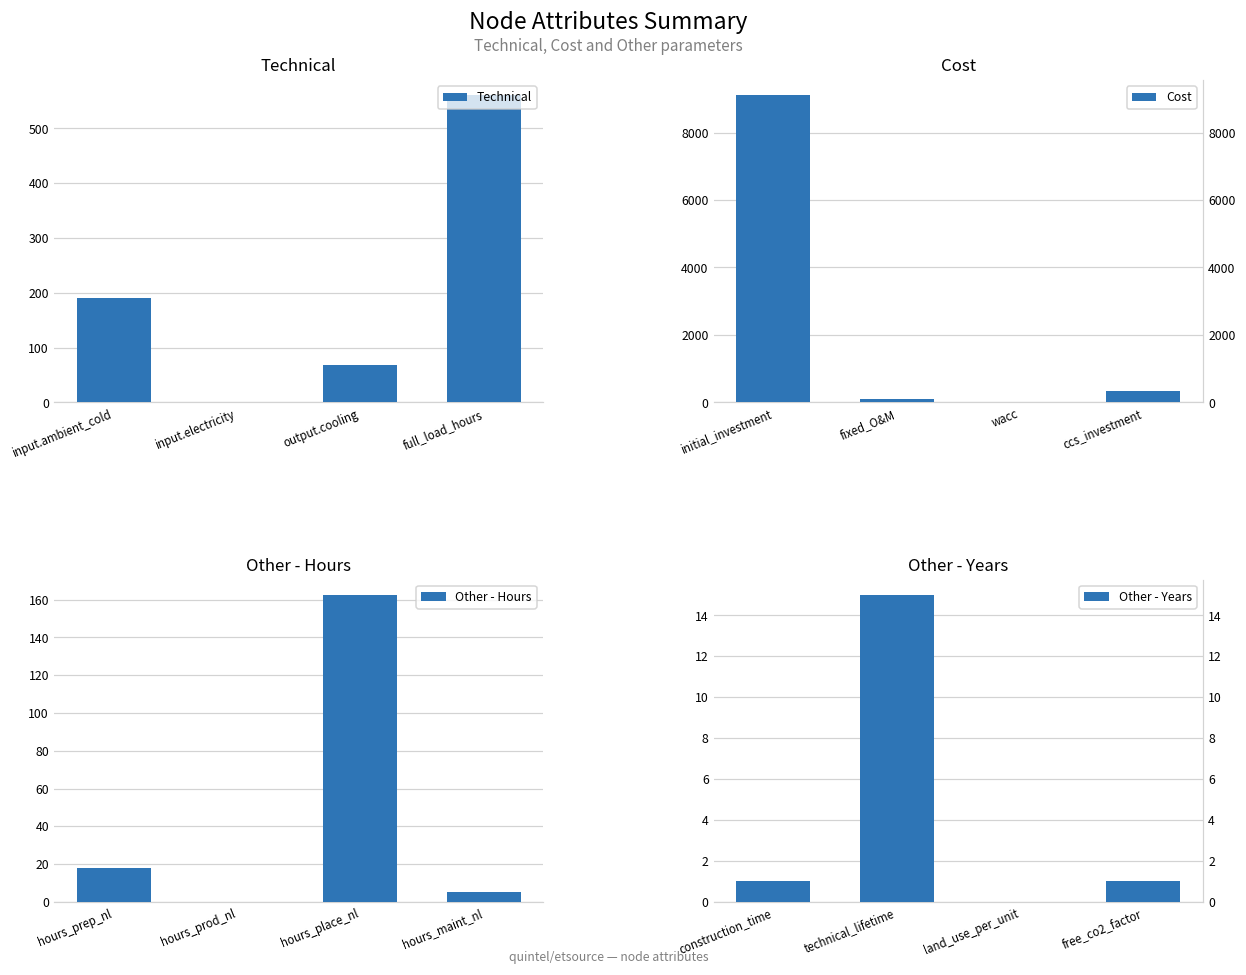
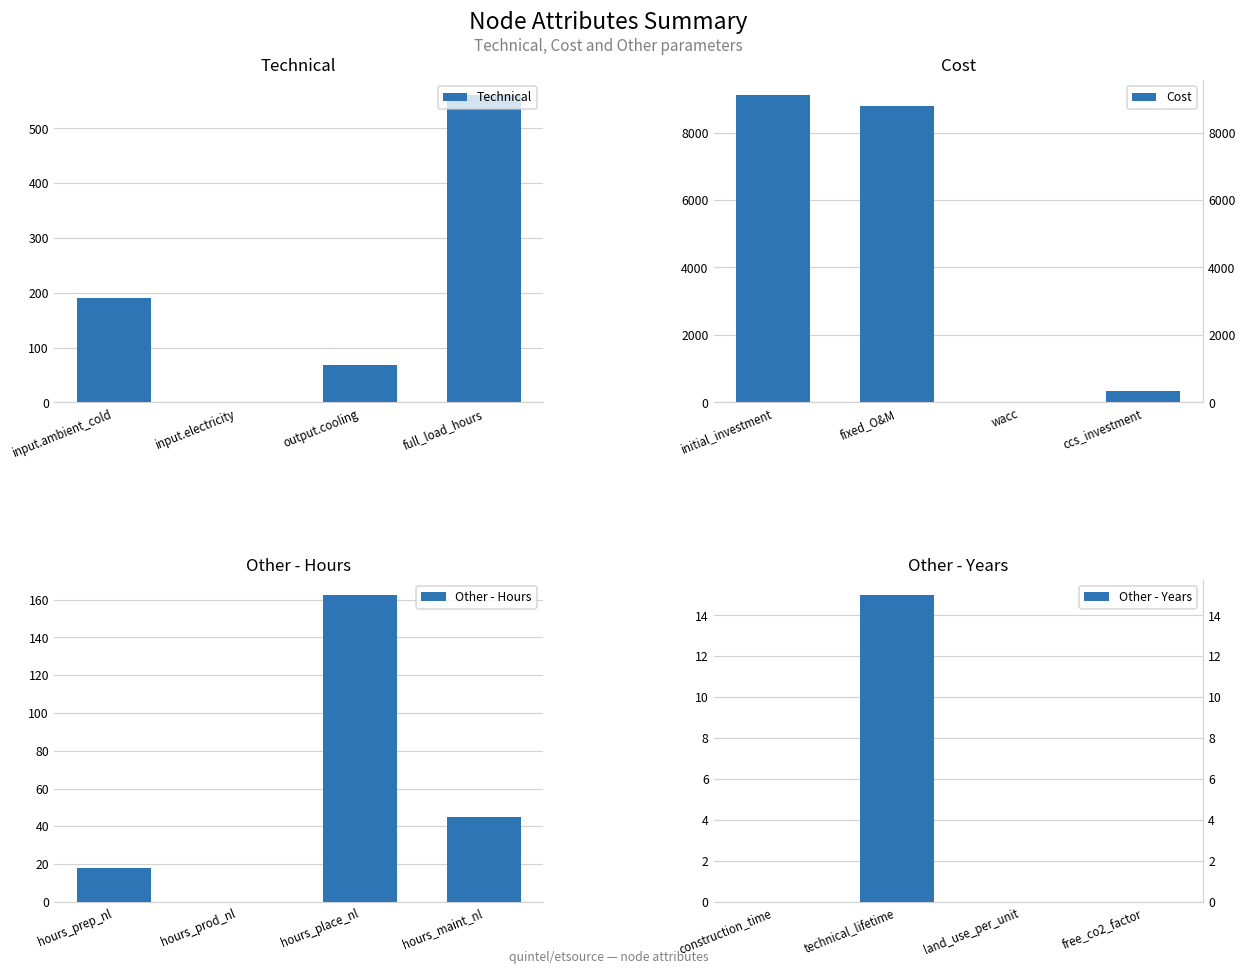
  {
    "Technical": {
      "input.ambient_cold": 190,
      "output.cooling": 70
    },
    "Cost": {
      "initial_investment": 9100,
-     "fixed_O&M": 100,
+     "fixed_O&M": 8800,
      "ccs_investment": 300
    },
    "Other - Hours": {
      "hours_prep_nl": 18,
      "hours_prod_nl": 0,
      "hours_place_nl": 163,
-     "hours_maint_nl": 5
+     "hours_maint_nl": 45
    },
    "Other - Years": {
-     "construction_time": 1,
+     "construction_time": 0,
      "technical_lifetime": 15,
      "land_use_per_unit": 0,
-     "free_co2_factor": 1
+     "free_co2_factor": 0
    }
  }
